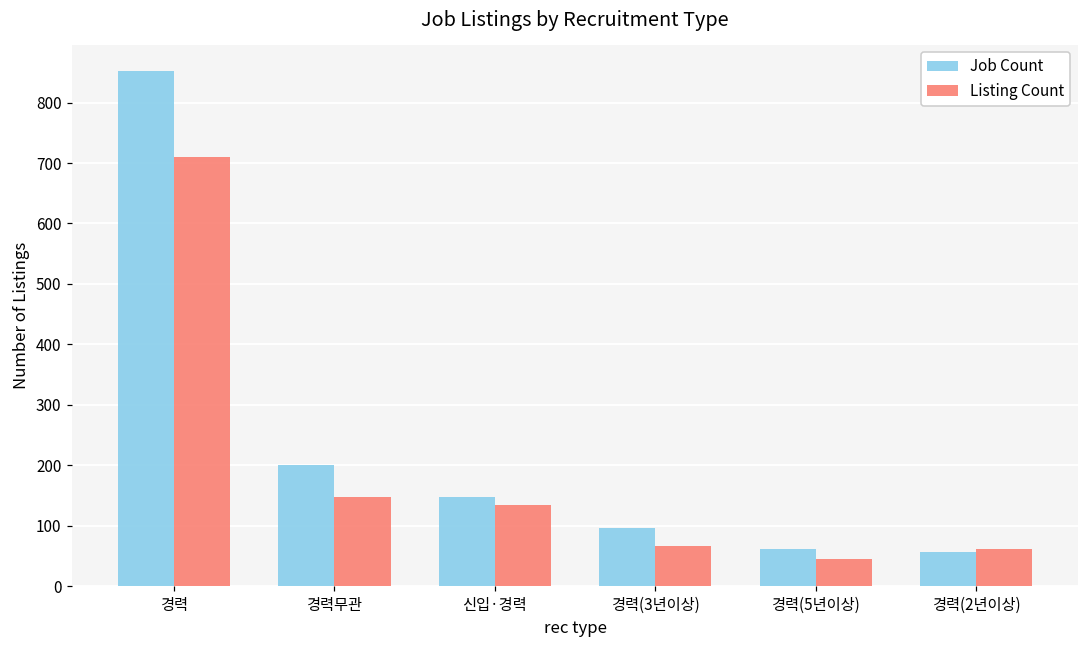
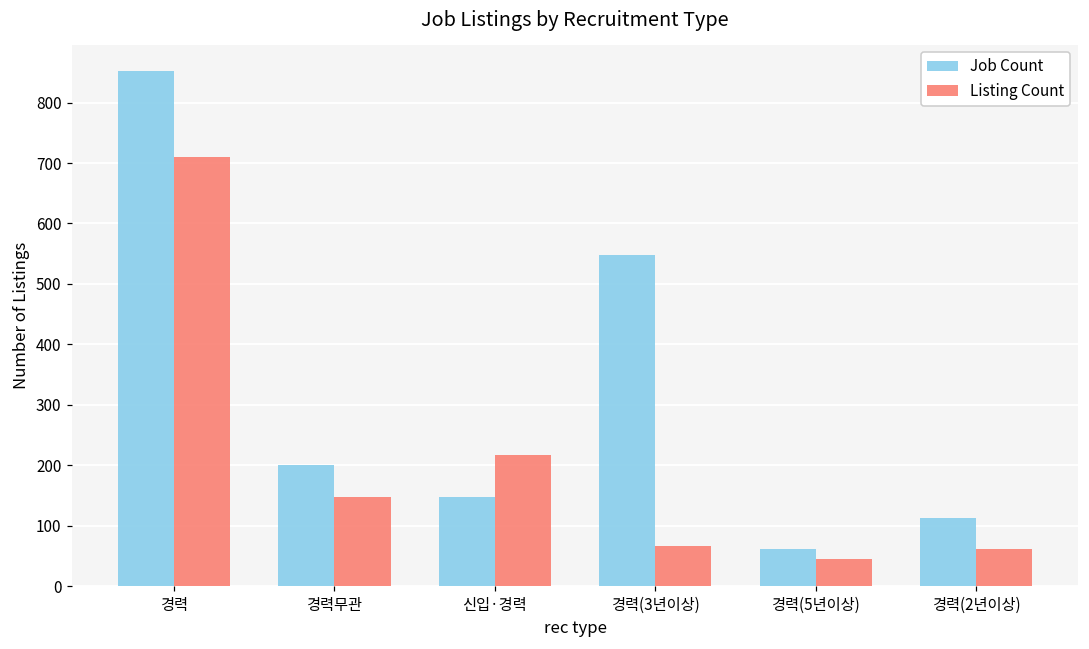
  {
    "Job Count": {
      "경력": 850,
      "경력무관": 200,
      "신입·경력": 150,
-     "경력(3년이상)": 100,
+     "경력(3년이상)": 550,
      "경력(5년이상)": 60,
-     "경력(2년이상)": 60
+     "경력(2년이상)": 110
    },
    "Listing Count": {
      "경력": 710,
      "경력무관": 150,
-     "신입·경력": 130,
+     "신입·경력": 220,
      "경력(3년이상)": 70,
      "경력(5년이상)": 50,
      "경력(2년이상)": 60
    }
  }
